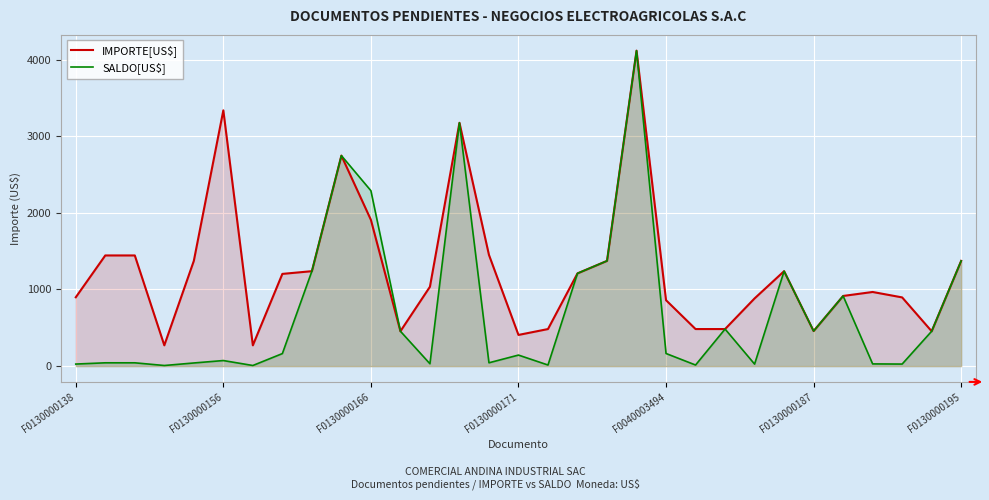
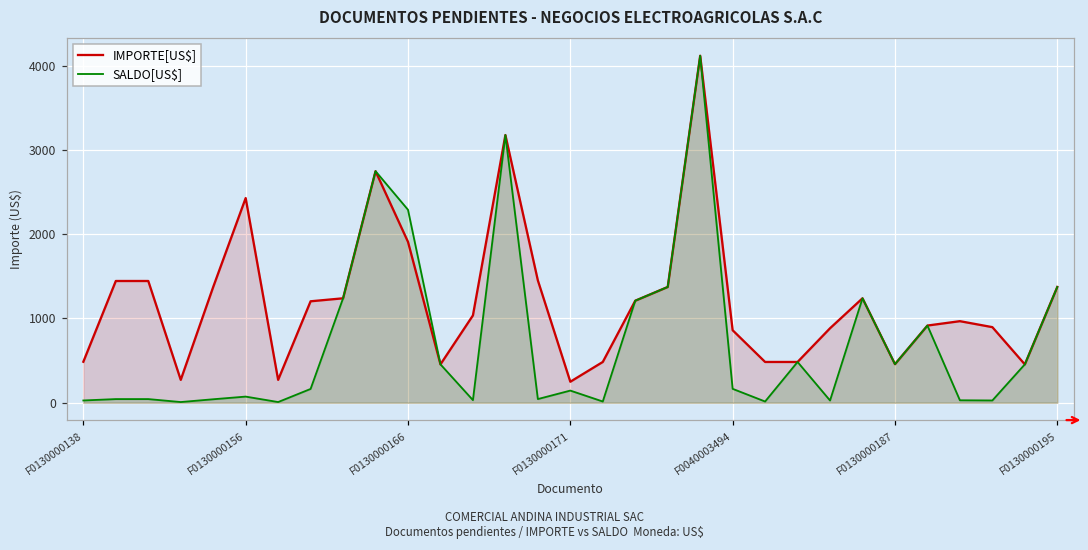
  {
    "IMPORTE[US$]": {
-     "F0130000138": 900,
-     "F0130000156": 3300,
+     "F0130000138": 500,
+     "F0130000156": 2400,
      "F0130000166": 1900,
-     "F0130000171": 400,
+     "F0130000171": 200,
      "F0040003494": 900
    },
    "SALDO[US$]": {
      "F0130000138": 0,
      "F0130000156": 100,
      "F0130000166": 2300,
      "F0130000171": 100,
      "F0040003494": 200
    }
  }
